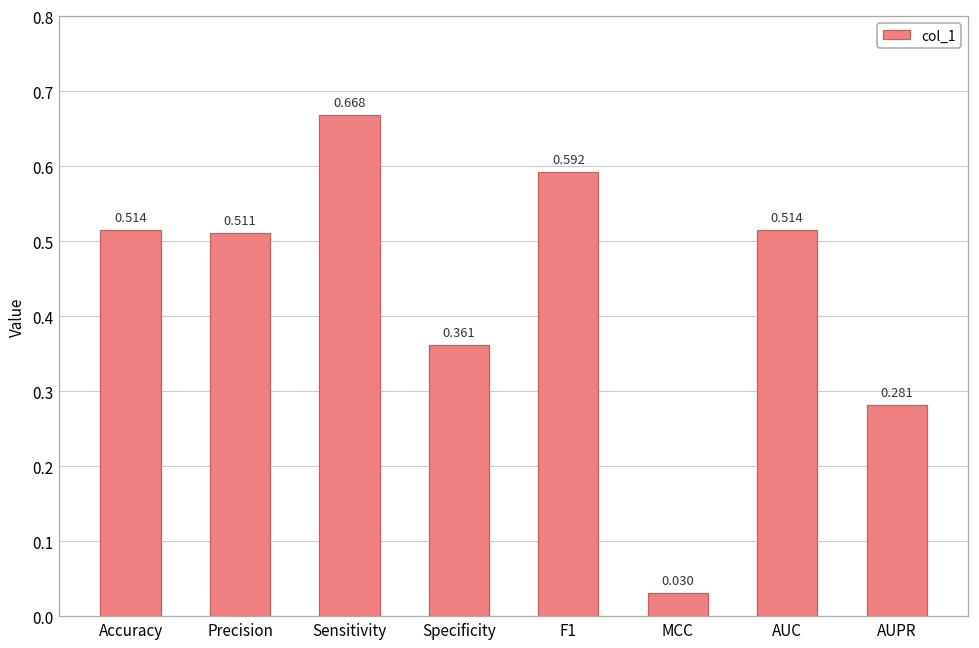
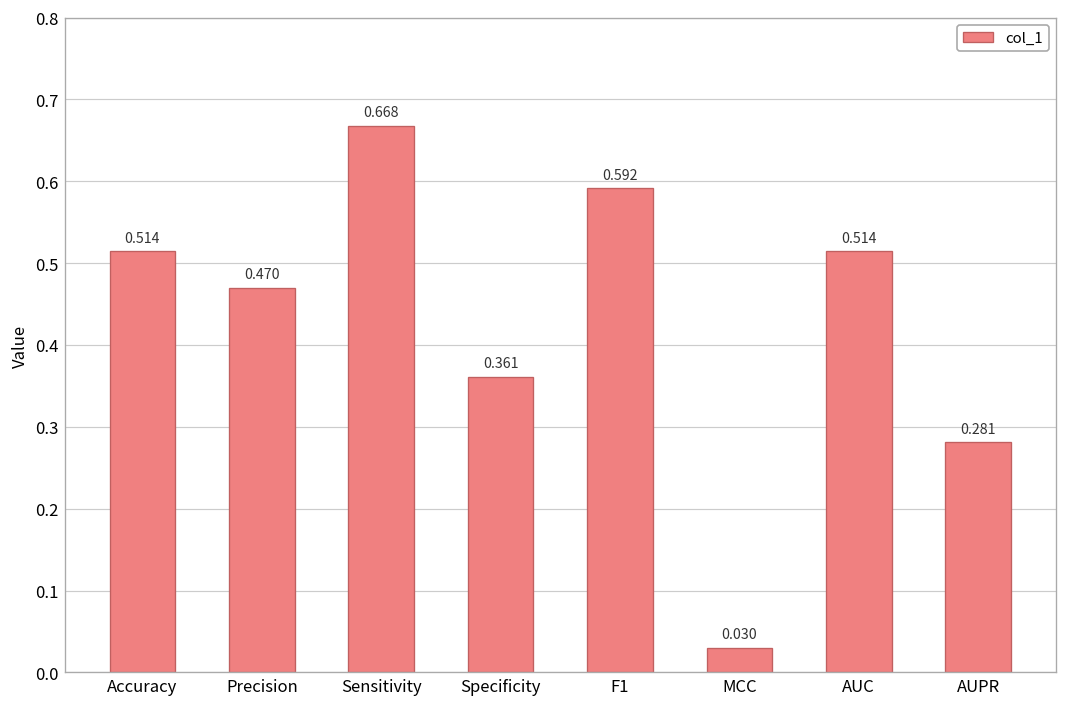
  {
    "Accuracy": 0.514,
-   "Precision": 0.511,
+   "Precision": 0.470,
    "Sensitivity": 0.668,
    "Specificity": 0.361,
    "F1": 0.592,
    "MCC": 0.030,
    "AUC": 0.514,
    "AUPR": 0.281
  }
